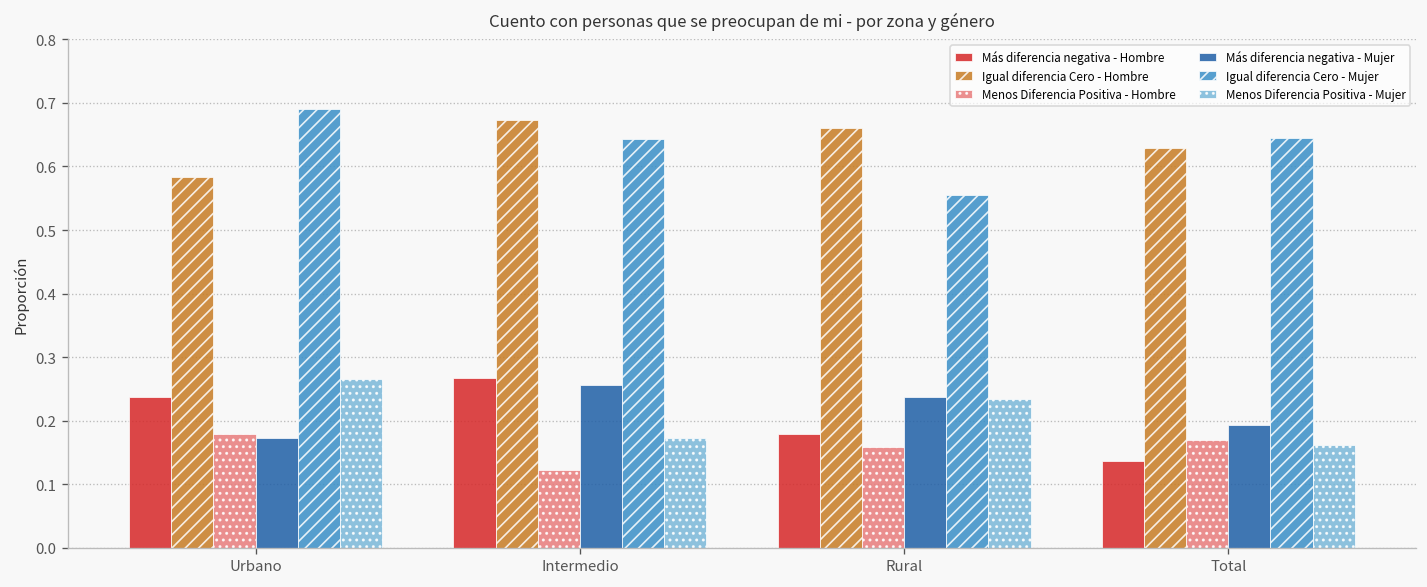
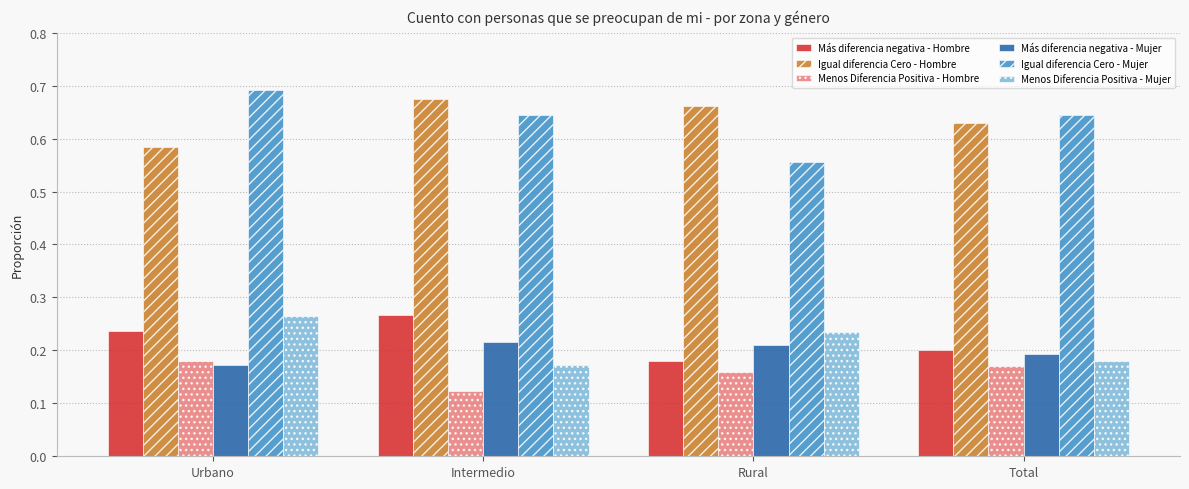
  {
    "Más diferencia negativa - Hombre": {
      "Urbano": 0.24,
      "Intermedio": 0.27,
      "Rural": 0.18,
-     "Total": 0.14
+     "Total": 0.20
    },
    "Igual diferencia Cero - Hombre": {
      "Urbano": 0.58,
      "Intermedio": 0.67,
      "Rural": 0.66,
      "Total": 0.63
    },
    "Menos Diferencia Positiva - Hombre": {
      "Urbano": 0.18,
      "Intermedio": 0.12,
      "Rural": 0.16,
      "Total": 0.17
    },
    "Más diferencia negativa - Mujer": {
      "Urbano": 0.17,
-     "Intermedio": 0.26,
-     "Rural": 0.24,
+     "Intermedio": 0.22,
+     "Rural": 0.21,
      "Total": 0.19
    },
    "Igual diferencia Cero - Mujer": {
      "Urbano": 0.69,
      "Intermedio": 0.64,
      "Rural": 0.56,
      "Total": 0.65
    },
    "Menos Diferencia Positiva - Mujer": {
      "Urbano": 0.27,
      "Intermedio": 0.17,
      "Rural": 0.23,
-     "Total": 0.16
+     "Total": 0.18
    }
  }
